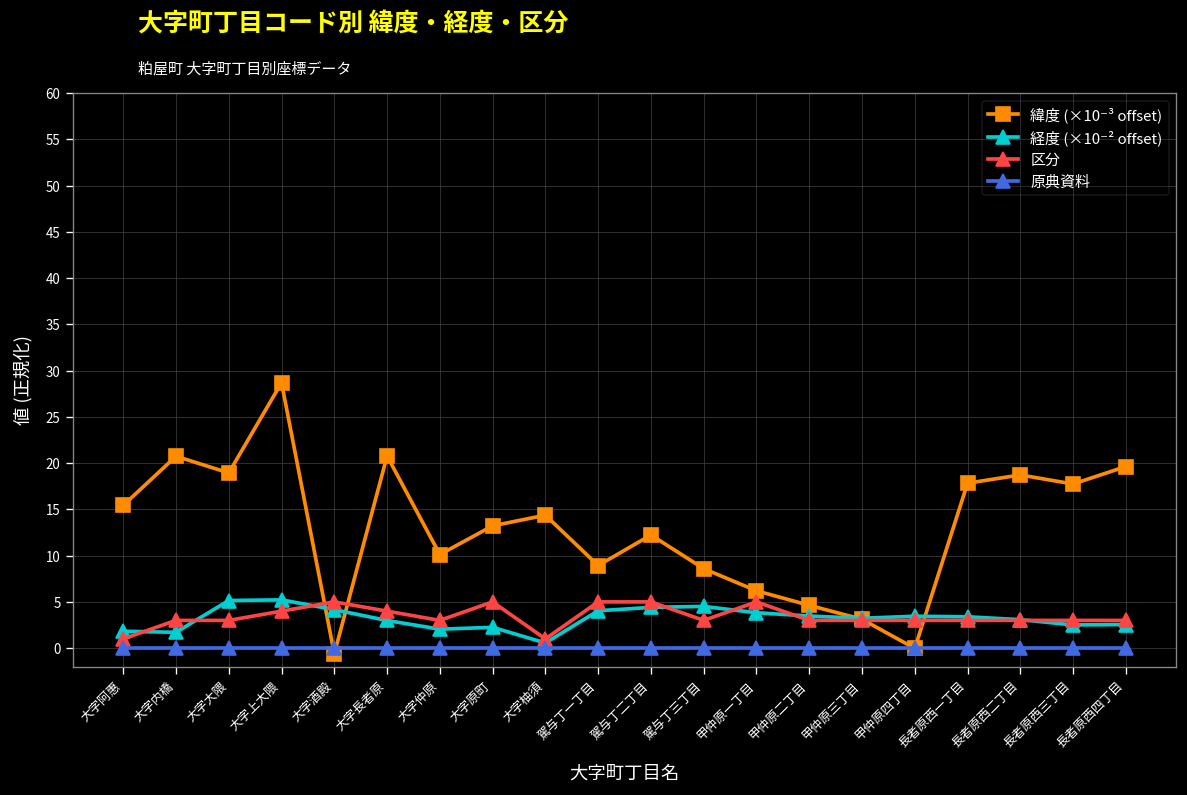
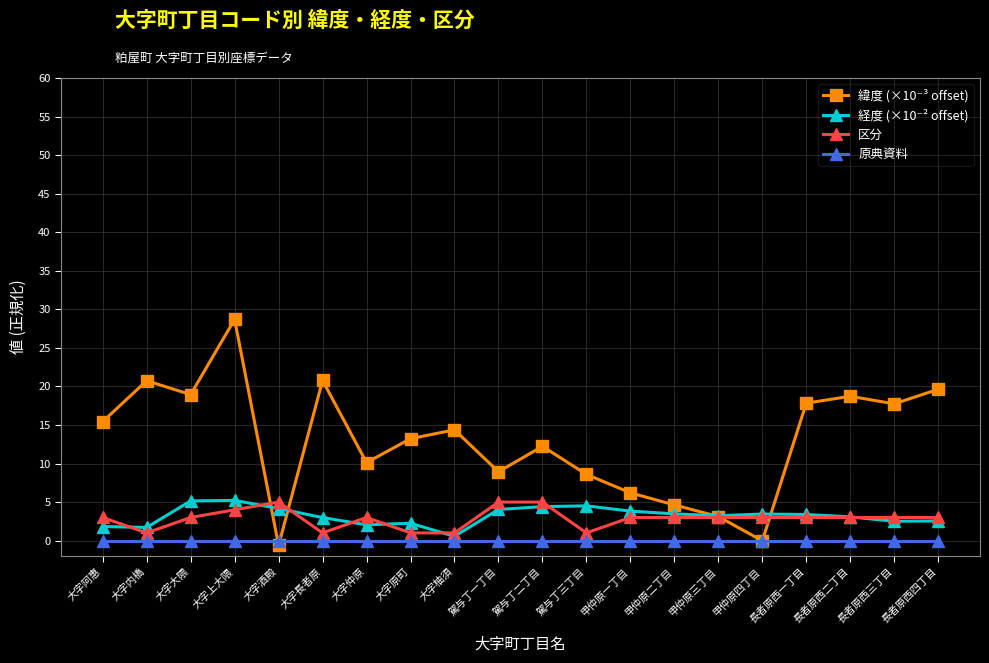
  {
    "緯度 (×10⁻³ offset)": {
      "大字阿惠": 15,
      "大字内橋": 21,
      "大字大隈": 19,
      "大字上大隈": 29,
      "大字酒殿": -1,
      "大字長者原": 21,
      "大字仲原": 10,
      "大字原町": 13,
      "大字柚須": 14,
      "駕与丁一丁目": 9,
      "駕与丁二丁目": 12,
      "駕与丁三丁目": 9,
      "甲仲原一丁目": 6,
      "甲仲原二丁目": 5,
      "長者原西一丁目": 18,
      "長者原西二丁目": 19,
      "長者原西三丁目": 18,
      "長者原西四丁目": 20
    },
    "経度 (×10⁻² offset)": {
      "大字阿惠": 2,
      "大字内橋": 2,
      "大字大隈": 5,
      "大字上大隈": 5,
      "大字酒殿": 4,
      "大字長者原": 3,
      "大字仲原": 2,
      "大字原町": 2,
      "大字柚須": 1,
      "駕与丁一丁目": 4,
      "駕与丁二丁目": 4,
      "駕与丁三丁目": 5,
      "甲仲原一丁目": 4,
      "甲仲原二丁目": 3,
      "甲仲原四丁目": 3,
      "長者原西一丁目": 3,
      "長者原西三丁目": 3,
      "長者原西四丁目": 3
    },
    "区分": {
-     "大字阿惠": 1,
-     "大字内橋": 3,
+     "大字阿惠": 3,
+     "大字内橋": 1,
      "大字大隈": 3,
      "大字上大隈": 4,
      "大字酒殿": 5,
-     "大字長者原": 4,
+     "大字長者原": 1,
      "大字仲原": 3,
-     "大字原町": 5,
+     "大字原町": 1,
      "大字柚須": 1,
      "駕与丁一丁目": 5,
      "駕与丁二丁目": 5,
-     "駕与丁三丁目": 3,
-     "甲仲原一丁目": 5,
+     "駕与丁三丁目": 1,
+     "甲仲原一丁目": 3,
      "甲仲原二丁目": 3,
      "甲仲原四丁目": 3,
      "長者原西一丁目": 3,
      "長者原西三丁目": 3,
      "長者原西四丁目": 3
    },
    "原典資料": {
      "大字阿惠": 0,
      "大字内橋": 0,
      "大字大隈": 0,
      "大字上大隈": 0,
      "大字酒殿": 0,
      "大字長者原": 0,
      "大字仲原": 0,
      "大字原町": 0,
      "大字柚須": 0,
      "駕与丁一丁目": 0,
      "駕与丁二丁目": 0,
      "駕与丁三丁目": 0,
      "甲仲原一丁目": 0,
      "甲仲原二丁目": 0,
      "甲仲原三丁目": 0,
      "長者原西一丁目": 0,
      "長者原西二丁目": 0,
      "長者原西三丁目": 0,
      "長者原西四丁目": 0
    }
  }
